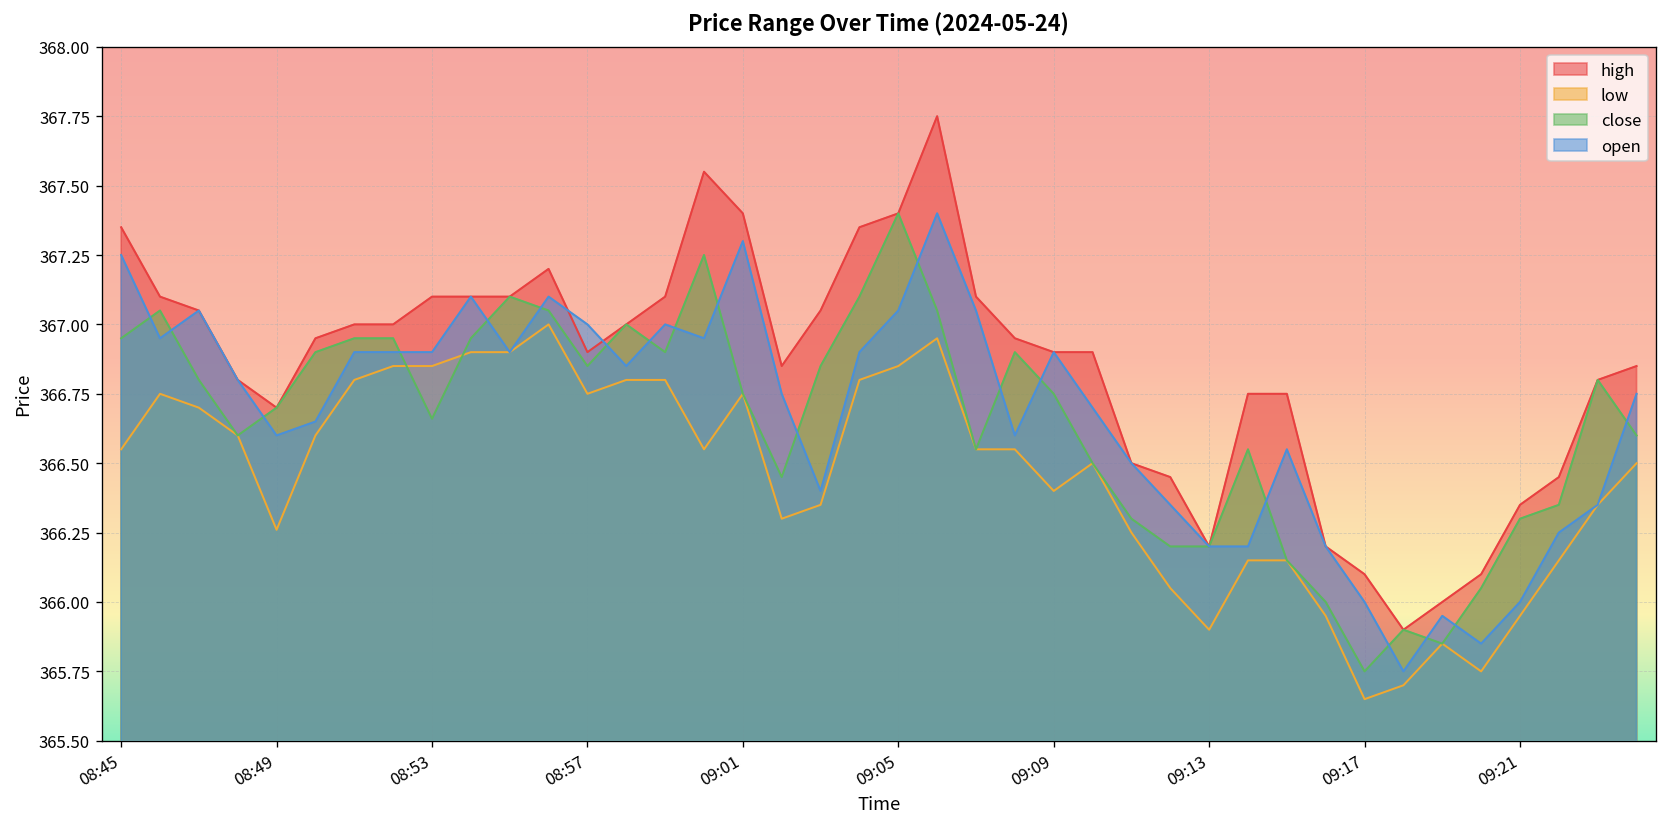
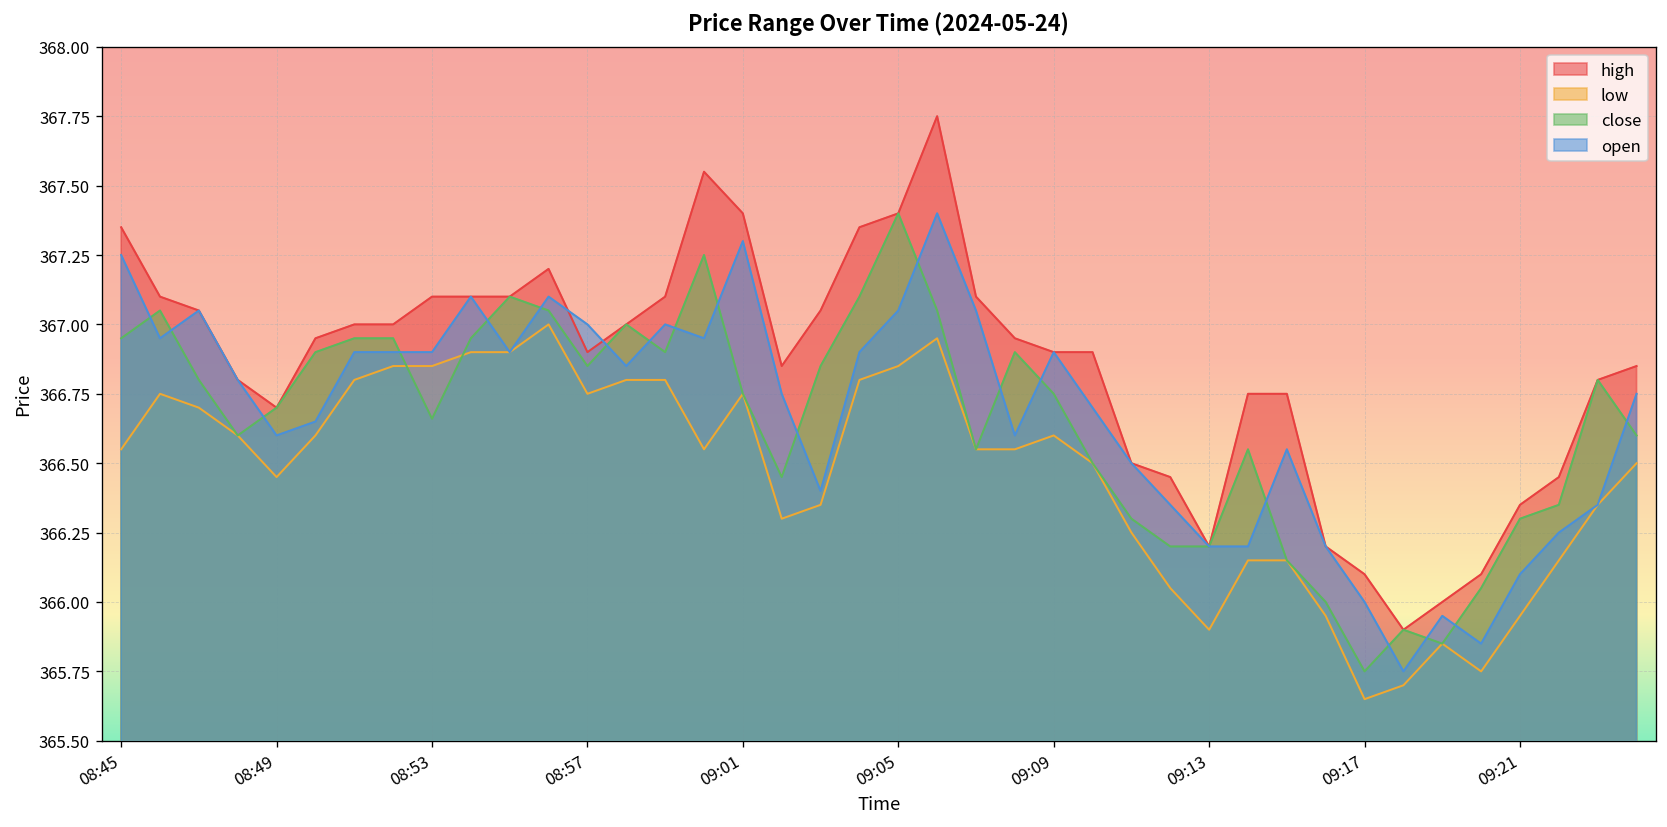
  {
    "high": {
      "08:45": 367.35,
      "08:53": 367.10,
      "08:57": 366.90,
      "09:01": 367.40,
      "09:17": 366.10,
      "09:21": 366.35
    },
    "low": {
      "08:45": 366.55,
-     "08:49": 366.26,
+     "08:49": 366.45,
      "08:53": 366.85,
      "08:57": 366.75,
      "09:05": 366.85,
-     "09:09": 366.4,
+     "09:09": 366.6,
      "09:13": 365.90,
      "09:17": 365.65,
      "09:21": 365.95
    },
    "close": {
      "08:45": 366.95,
      "08:53": 366.66,
      "08:57": 366.85,
      "09:09": 366.75,
      "09:17": 365.75,
      "09:21": 366.30
    },
    "open": {
      "08:45": 367.25,
      "08:49": 366.6,
      "08:53": 366.9,
      "08:57": 367.0,
      "09:01": 367.3,
      "09:05": 367.05,
      "09:17": 366.0,
-     "09:21": 366.0
+     "09:21": 366.1
    }
  }
